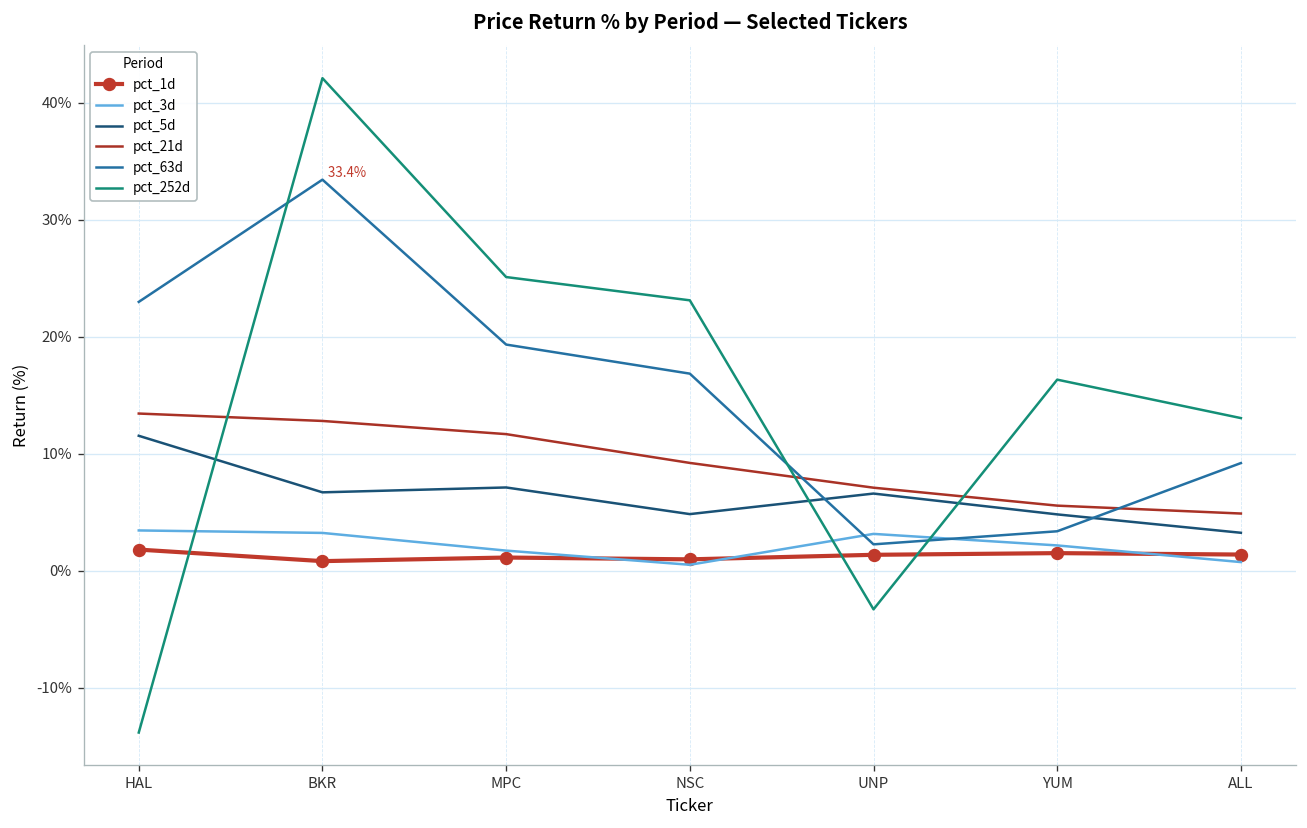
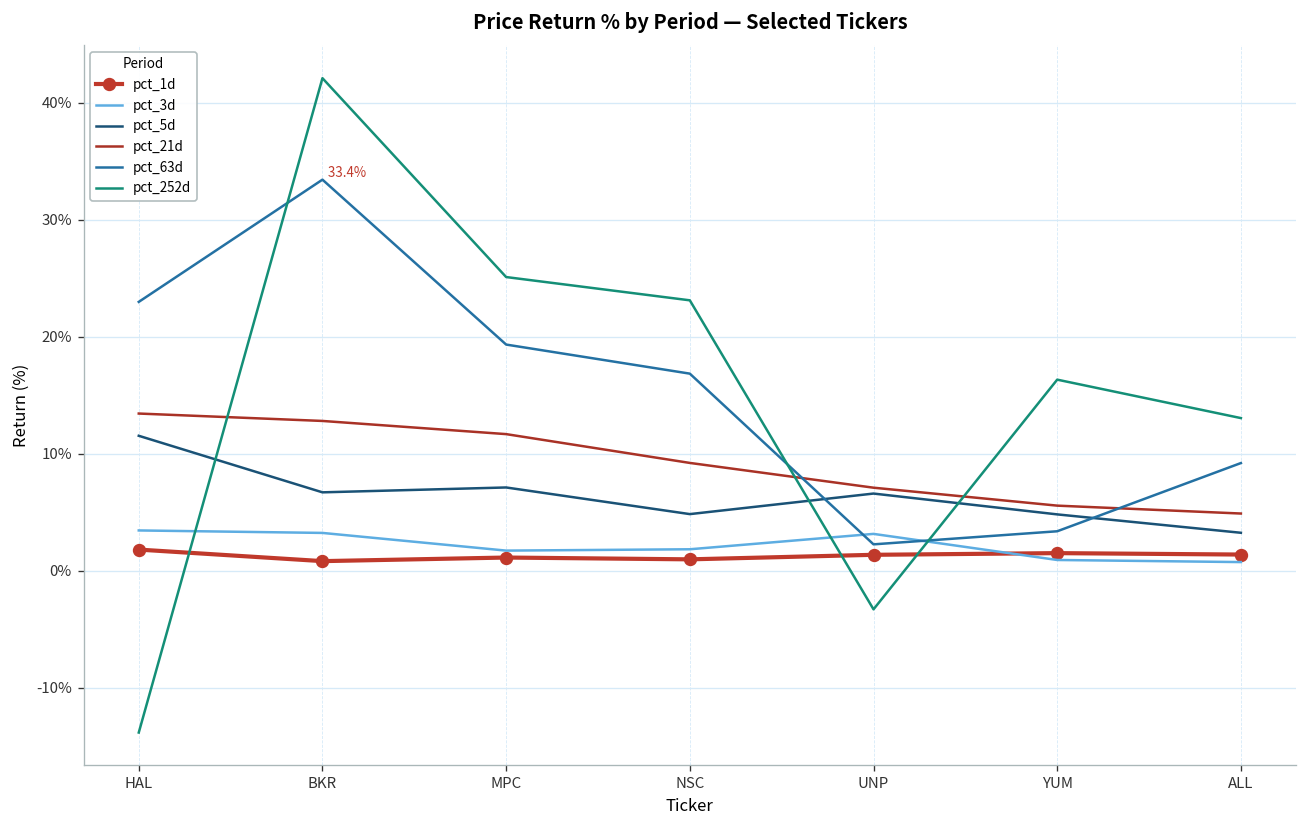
  {
    "pct_3d": {
      "HAL": "3%",
      "BKR": "3%",
      "MPC": "2%",
-     "NSC": "1%",
+     "NSC": "2%",
      "UNP": "3%",
-     "YUM": "2%",
+     "YUM": "1%",
      "ALL": "1%"
    }
  }
